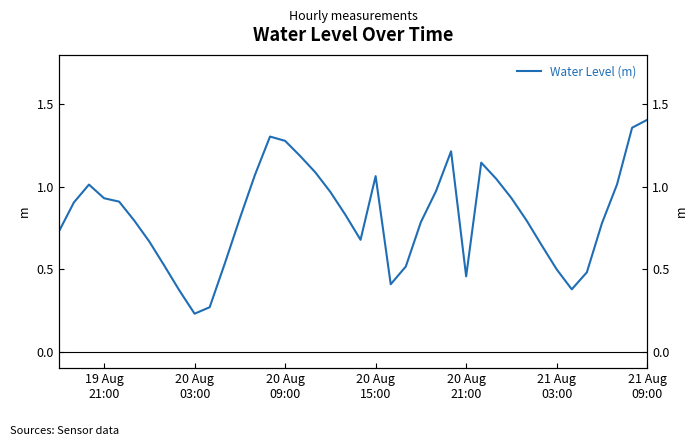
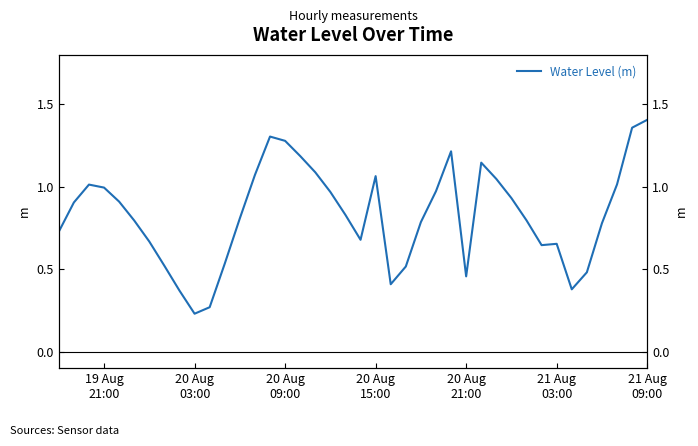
  {
-   "19 Aug 21:00": 0.93,
+   "19 Aug 21:00": 1.00,
    "20 Aug 03:00": 0.23,
    "20 Aug 09:00": 1.28,
    "20 Aug 15:00": 1.06,
    "20 Aug 21:00": 0.46,
-   "21 Aug 03:00": 0.50,
+   "21 Aug 03:00": 0.65,
    "21 Aug 09:00": 1.41
  }
